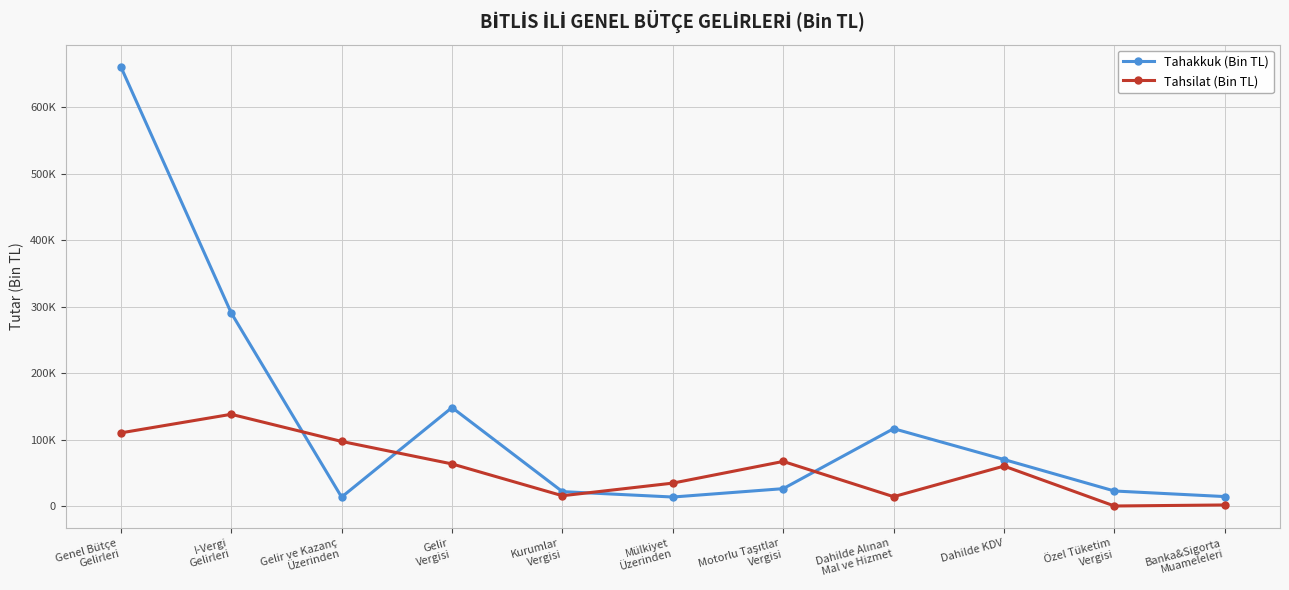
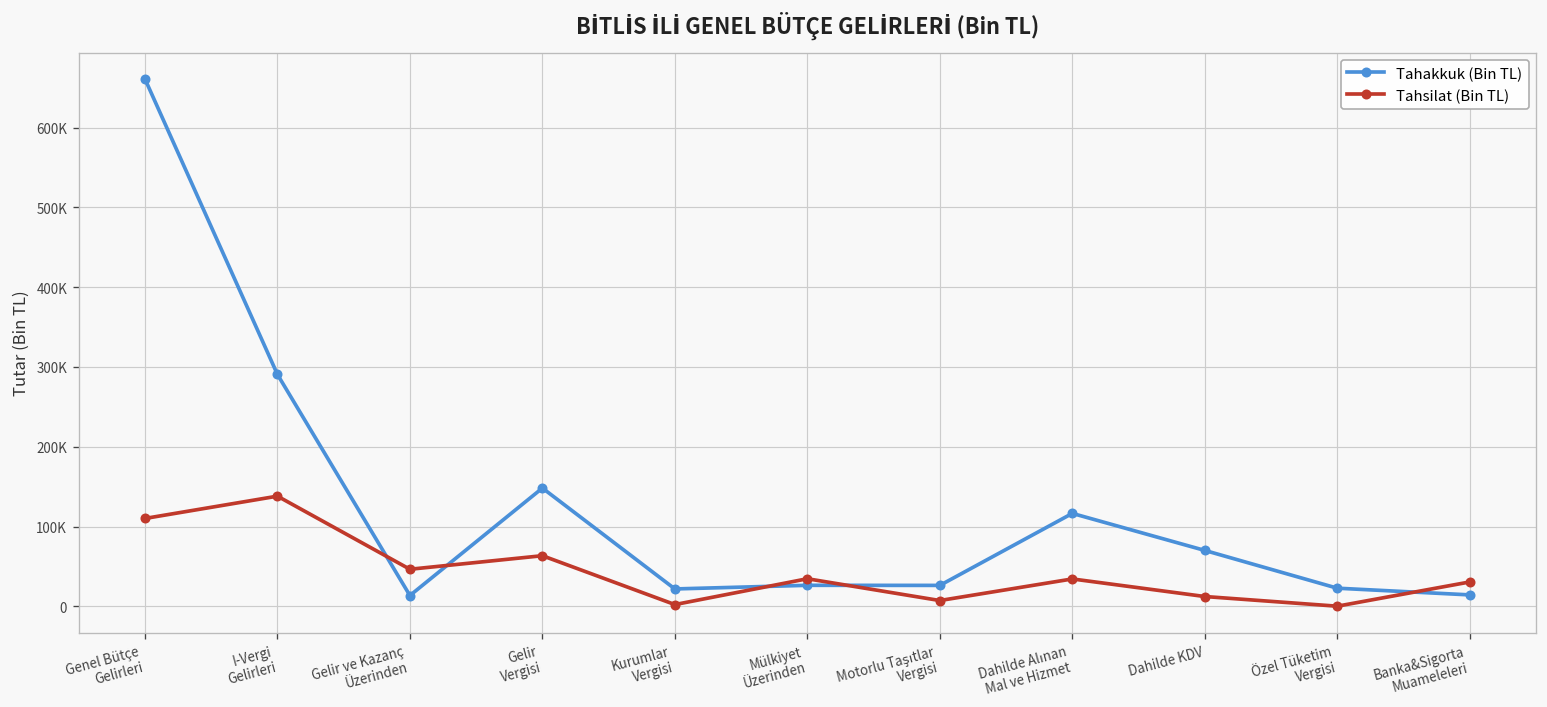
  {
    "Tahakkuk (Bin TL)": {
      "Genel Bütçe Gelirleri": 660000,
      "I-Vergi Gelirleri": 290000,
      "Gelir ve Kazanç Üzerinden": 10000,
      "Gelir Vergisi": 150000,
      "Kurumlar Vergisi": 20000,
-     "Mülkiyet Üzerinden": 10000,
+     "Mülkiyet Üzerinden": 30000,
      "Motorlu Taşıtlar Vergisi": 30000,
      "Dahilde Alınan Mal ve Hizmet": 120000,
      "Dahilde KDV": 70000,
      "Özel Tüketim Vergisi": 20000,
      "Banka&Sigorta Muameleleri": 10000
    },
    "Tahsilat (Bin TL)": {
      "Genel Bütçe Gelirleri": 110000,
      "I-Vergi Gelirleri": 140000,
-     "Gelir ve Kazanç Üzerinden": 100000,
+     "Gelir ve Kazanç Üzerinden": 50000,
      "Gelir Vergisi": 60000,
-     "Kurumlar Vergisi": 20000,
+     "Kurumlar Vergisi": 0,
      "Mülkiyet Üzerinden": 30000,
-     "Motorlu Taşıtlar Vergisi": 70000,
-     "Dahilde Alınan Mal ve Hizmet": 10000,
-     "Dahilde KDV": 60000,
+     "Motorlu Taşıtlar Vergisi": 10000,
+     "Dahilde Alınan Mal ve Hizmet": 30000,
+     "Dahilde KDV": 10000,
      "Özel Tüketim Vergisi": 0,
-     "Banka&Sigorta Muameleleri": 0
+     "Banka&Sigorta Muameleleri": 30000
    }
  }
